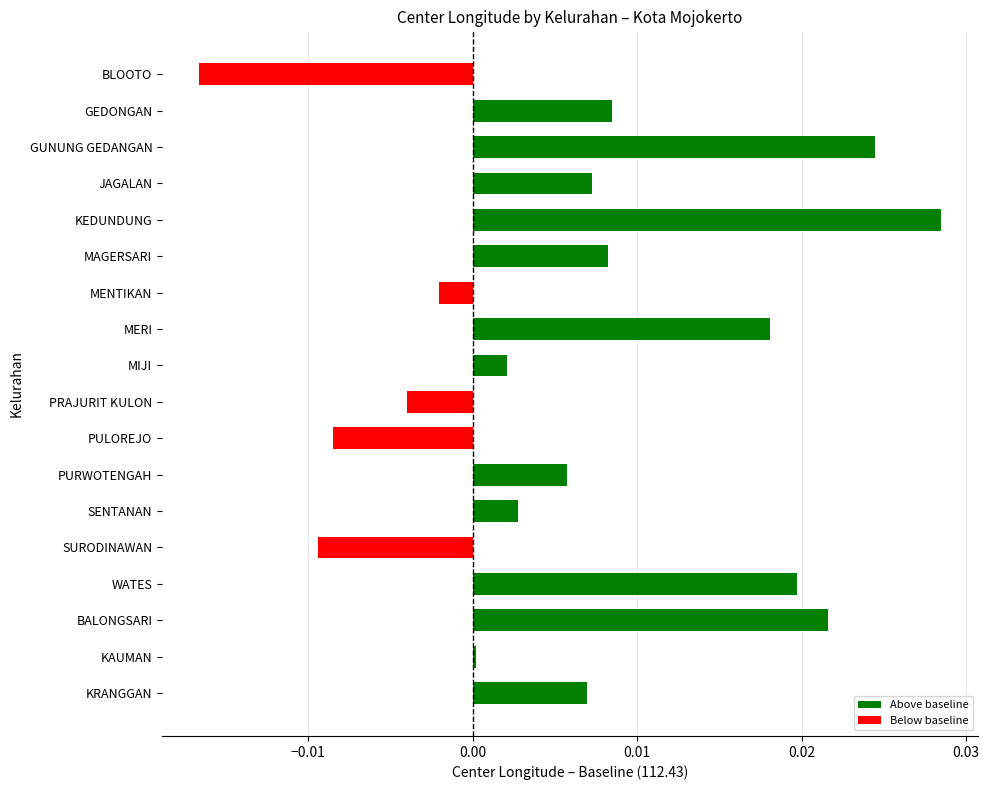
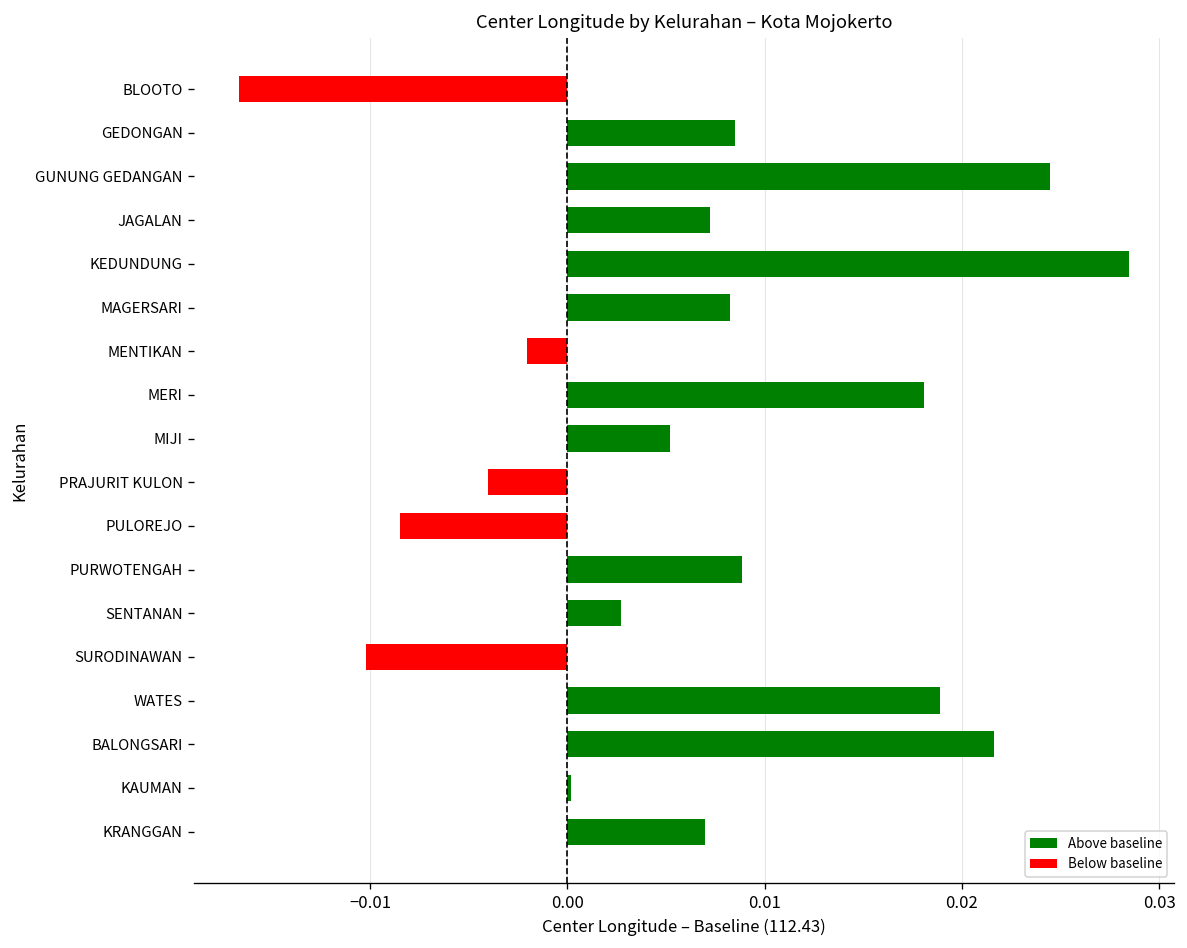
  {
    "BLOOTO": -0.0167,
    "GEDONGAN": 0.0085,
    "GUNUNG GEDANGAN": 0.0244,
    "JAGALAN": 0.0072,
    "KEDUNDUNG": 0.0285,
    "MAGERSARI": 0.0082,
    "MENTIKAN": -0.0021,
    "MERI": 0.0181,
-   "MIJI": 0.0021,
+   "MIJI": 0.0052,
    "PRAJURIT KULON": -0.0040,
    "PULOREJO": -0.0085,
-   "PURWOTENGAH": 0.0057,
+   "PURWOTENGAH": 0.0088,
    "SENTANAN": 0.0027,
-   "SURODINAWAN": -0.0094,
-   "WATES": 0.0197,
+   "SURODINAWAN": -0.0102,
+   "WATES": 0.0189,
    "BALONGSARI": 0.0216,
    "KAUMAN": 0.0002,
    "KRANGGAN": 0.0070
  }
